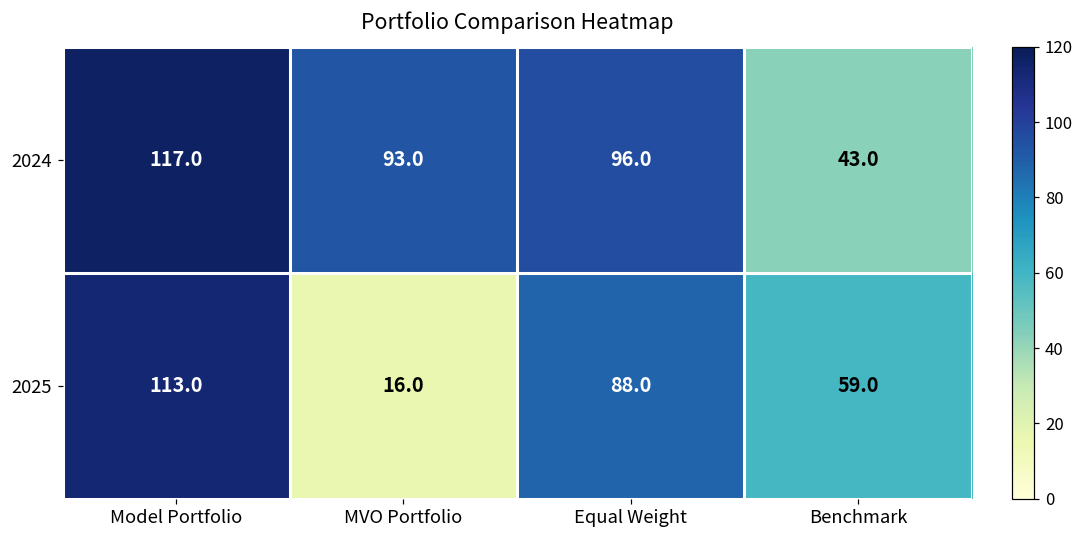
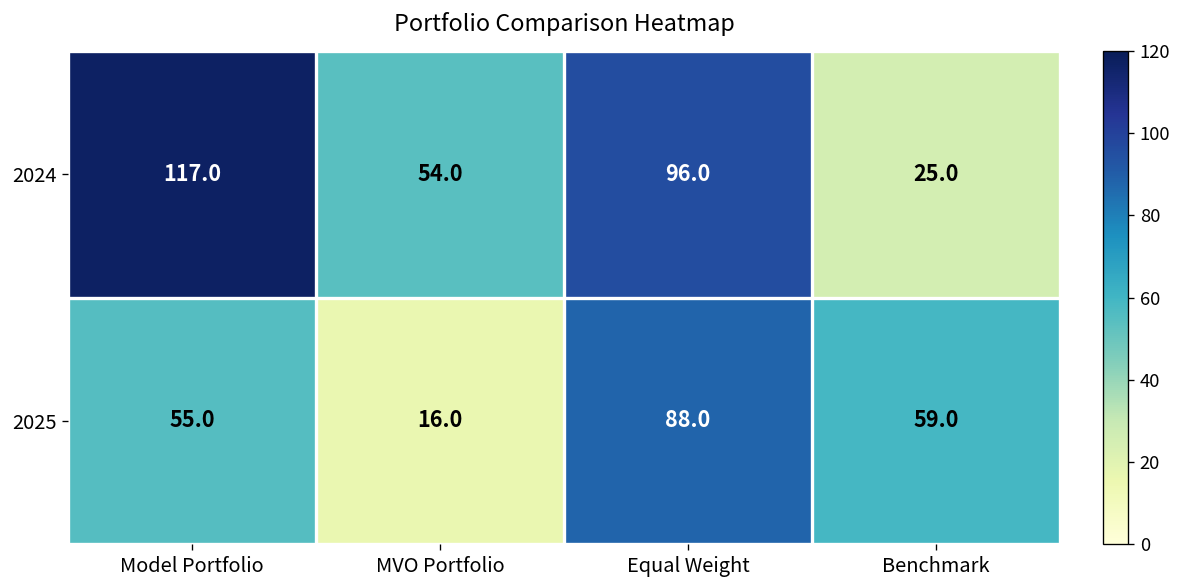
  {
    "2024": {
      "Model Portfolio": 117.0,
-     "MVO Portfolio": 93.0,
+     "MVO Portfolio": 54.0,
      "Equal Weight": 96.0,
-     "Benchmark": 43.0
+     "Benchmark": 25.0
    },
    "2025": {
-     "Model Portfolio": 113.0,
+     "Model Portfolio": 55.0,
      "MVO Portfolio": 16.0,
      "Equal Weight": 88.0,
      "Benchmark": 59.0
    }
  }
